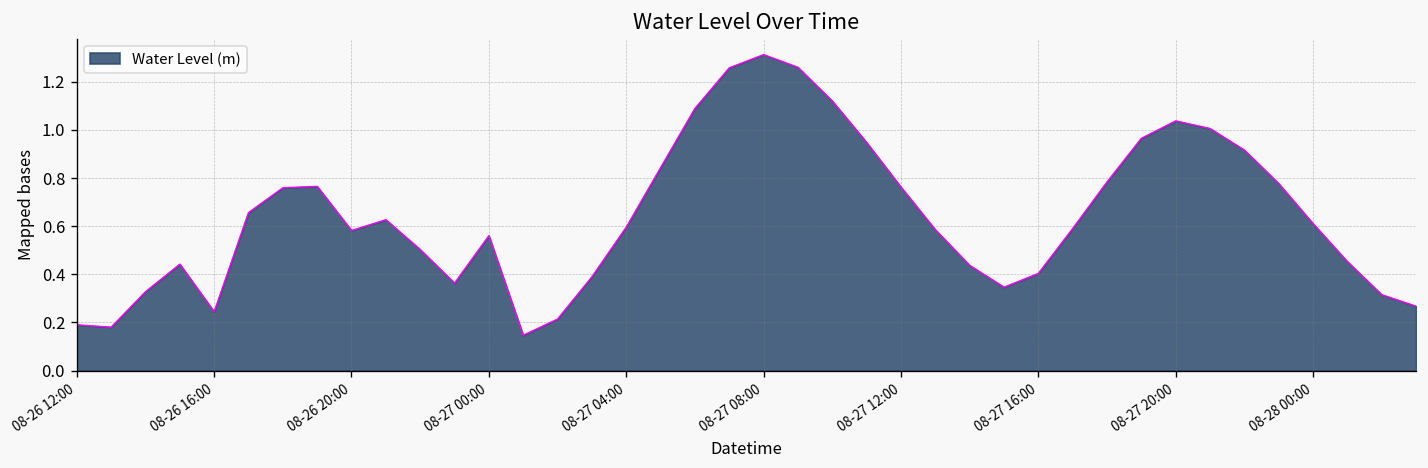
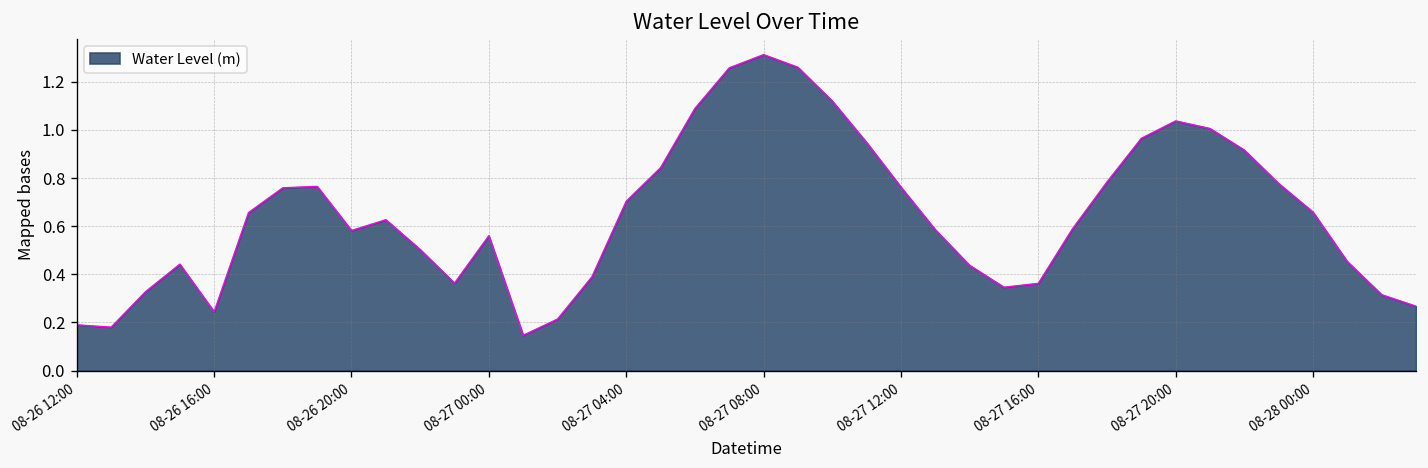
  {
    "08-26 12:00": 0.19,
    "08-26 16:00": 0.24,
    "08-26 20:00": 0.58,
    "08-27 00:00": 0.56,
-   "08-27 04:00": 0.60,
+   "08-27 04:00": 0.70,
    "08-27 08:00": 1.31,
    "08-27 12:00": 0.76,
-   "08-27 16:00": 0.40,
+   "08-27 16:00": 0.36,
    "08-27 20:00": 1.04,
-   "08-28 00:00": 0.61
+   "08-28 00:00": 0.66
  }
